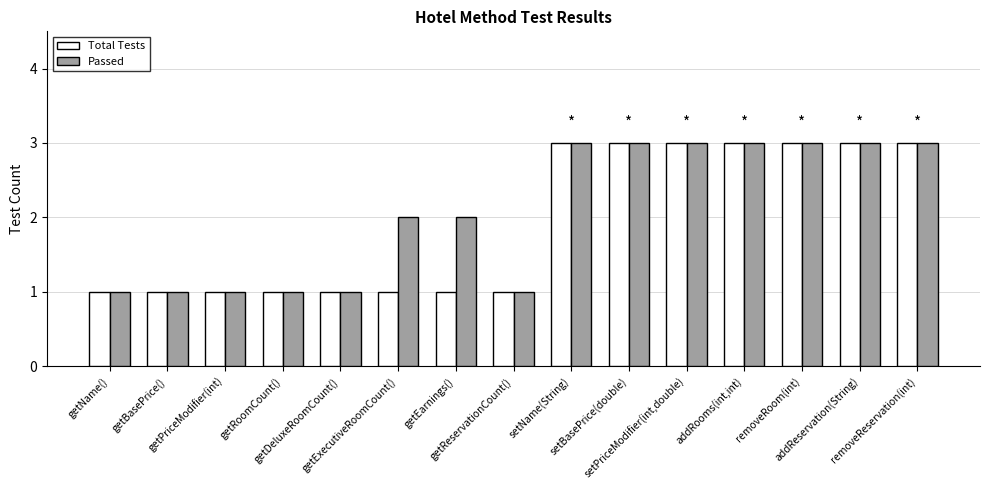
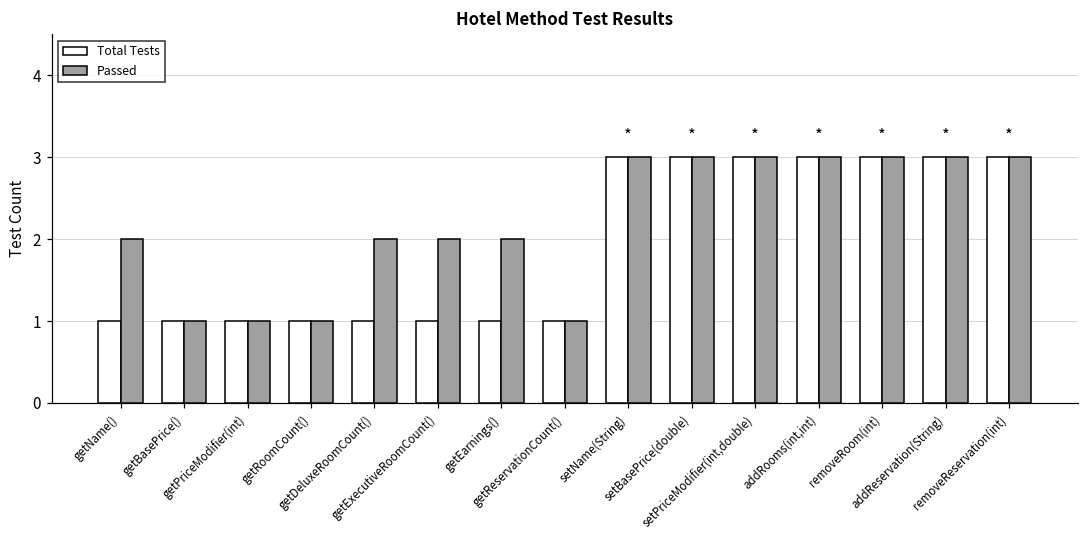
  {
    "Total Tests": {
      "getName()": 1,
      "getBasePrice()": 1,
      "getPriceModifier(int)": 1,
      "getRoomCount()": 1,
      "getDeluxeRoomCount()": 1,
      "getExecutiveRoomCount()": 1,
      "getEarnings()": 1,
      "getReservationCount()": 1,
      "setName(String)": 3,
      "setBasePrice(double)": 3,
      "setPriceModifier(int,double)": 3,
      "addRooms(int,int)": 3,
      "removeRoom(int)": 3,
      "addReservation(String)": 3,
      "removeReservation(int)": 3
    },
    "Passed": {
-     "getName()": 1,
+     "getName()": 2,
      "getBasePrice()": 1,
      "getPriceModifier(int)": 1,
      "getRoomCount()": 1,
-     "getDeluxeRoomCount()": 1,
+     "getDeluxeRoomCount()": 2,
      "getExecutiveRoomCount()": 2,
      "getEarnings()": 2,
      "getReservationCount()": 1,
      "setName(String)": 3,
      "setBasePrice(double)": 3,
      "setPriceModifier(int,double)": 3,
      "addRooms(int,int)": 3,
      "removeRoom(int)": 3,
      "addReservation(String)": 3,
      "removeReservation(int)": 3
    }
  }
